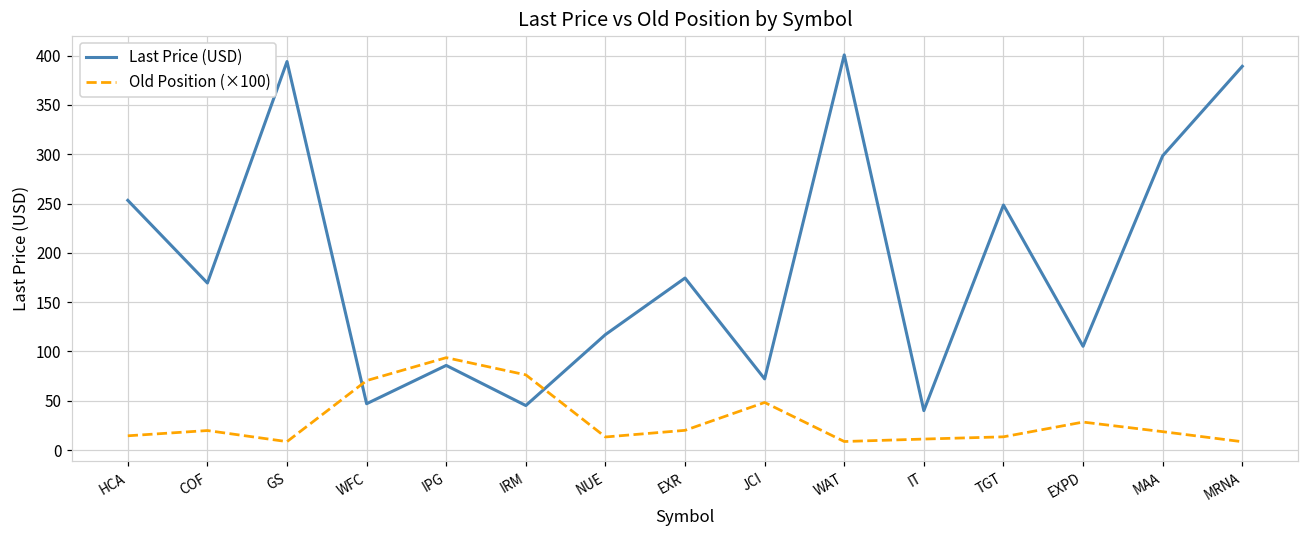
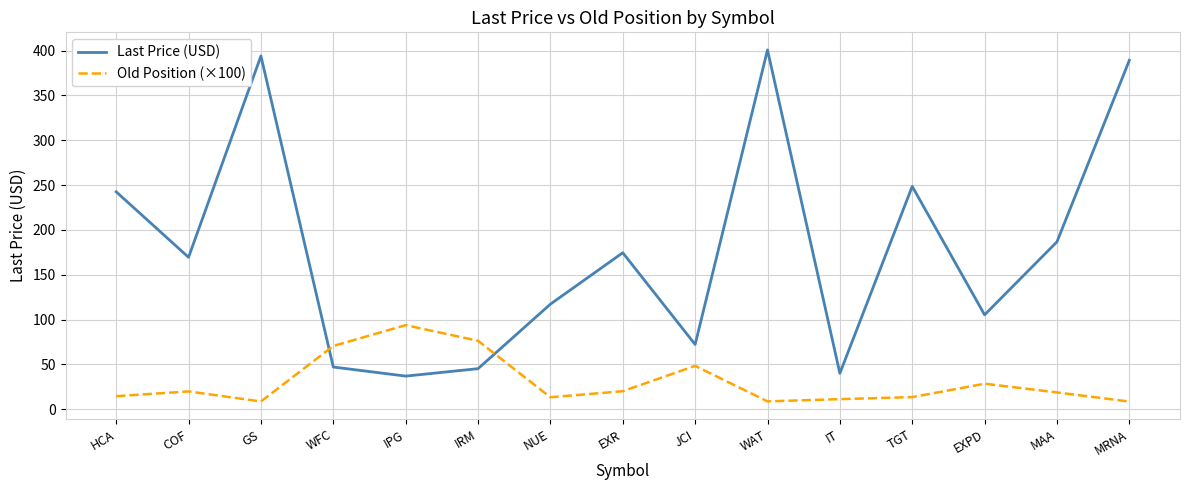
  {
    "Last Price (USD)": {
-     "HCA": 250,
+     "HCA": 240,
      "COF": 170,
      "GS": 390,
      "WFC": 50,
-     "IPG": 90,
+     "IPG": 40,
      "IRM": 50,
      "NUE": 120,
      "EXR": 170,
      "JCI": 70,
      "WAT": 400,
      "IT": 40,
      "TGT": 250,
      "EXPD": 110,
-     "MAA": 300,
+     "MAA": 190,
      "MRNA": 390
    },
    "Old Position (×100)": {
      "HCA": 10,
      "COF": 20,
      "GS": 10,
      "WFC": 70,
      "IPG": 90,
      "IRM": 80,
      "NUE": 10,
      "EXR": 20,
      "JCI": 50,
      "WAT": 10,
      "IT": 10,
      "TGT": 10,
      "EXPD": 30,
      "MAA": 20,
      "MRNA": 10
    }
  }
